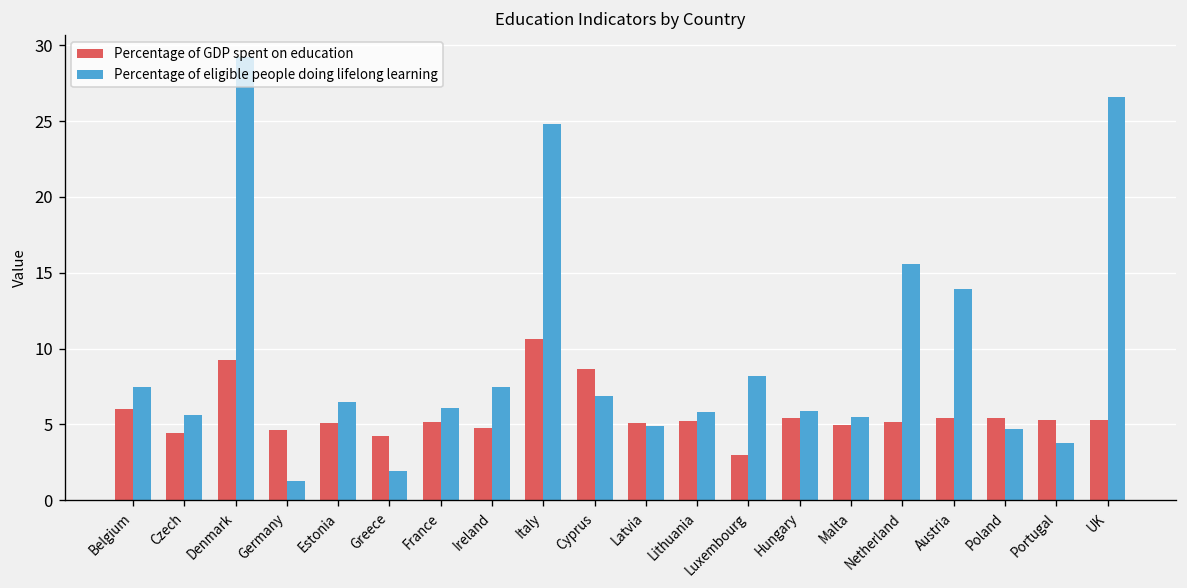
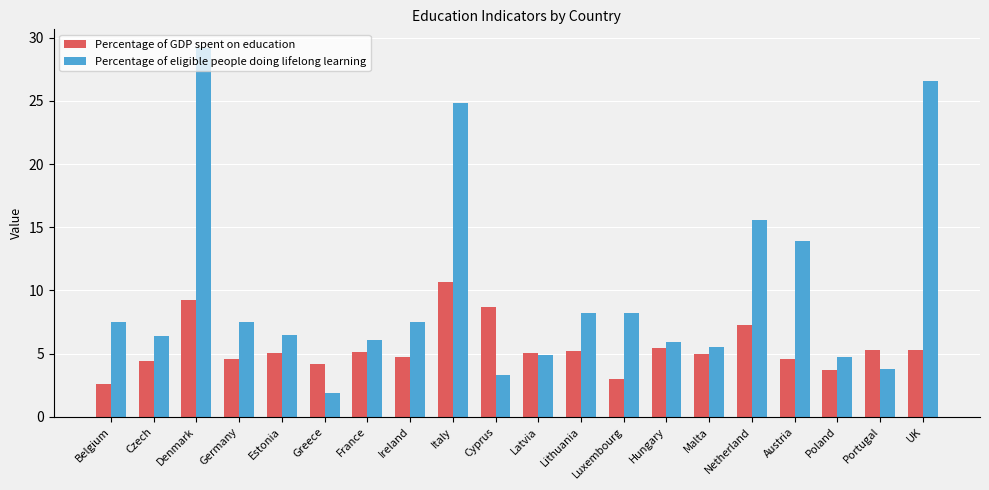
  {
    "Percentage of GDP spent on education": {
-     "Belgium": 6.0,
+     "Belgium": 2.6,
      "Czech": 4.4,
      "Denmark": 9.3,
      "Germany": 4.6,
      "Estonia": 5.1,
      "Greece": 4.2,
      "France": 5.1,
      "Ireland": 4.8,
      "Italy": 10.7,
      "Cyprus": 8.7,
      "Latvia": 5.1,
      "Lithuania": 5.2,
      "Luxembourg": 3.0,
      "Hungary": 5.4,
      "Malta": 5.0,
-     "Netherland": 5.2,
-     "Austria": 5.5,
-     "Poland": 5.4,
+     "Netherland": 7.2,
+     "Austria": 4.6,
+     "Poland": 3.7,
      "Portugal": 5.3,
      "UK": 5.3
    },
    "Percentage of eligible people doing lifelong learning": {
      "Belgium": 7.5,
-     "Czech": 5.6,
-     "Germany": 1.3,
+     "Czech": 6.4,
+     "Germany": 7.5,
      "Estonia": 6.5,
      "Greece": 1.9,
      "France": 6.1,
      "Ireland": 7.5,
      "Italy": 24.8,
-     "Cyprus": 6.9,
+     "Cyprus": 3.3,
      "Latvia": 4.9,
-     "Lithuania": 5.8,
+     "Lithuania": 8.2,
      "Luxembourg": 8.2,
      "Hungary": 5.9,
      "Malta": 5.5,
      "Netherland": 15.6,
      "Austria": 13.9,
      "Poland": 4.7,
      "Portugal": 3.8,
      "UK": 26.6
    }
  }
